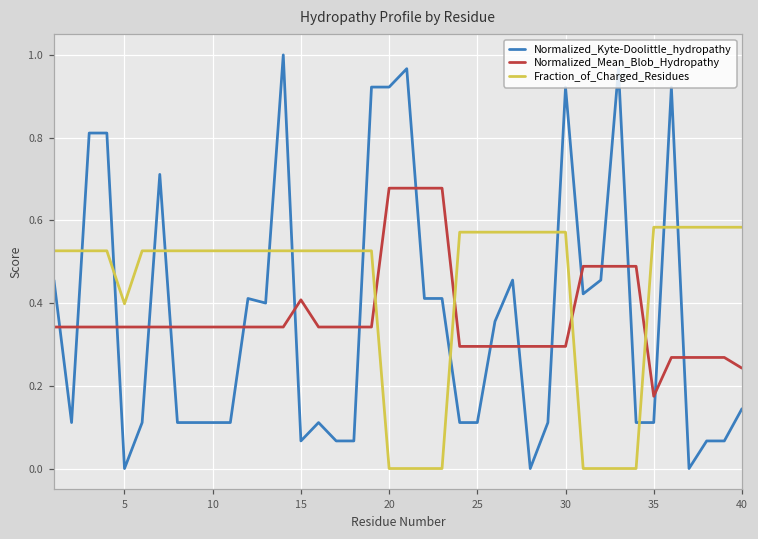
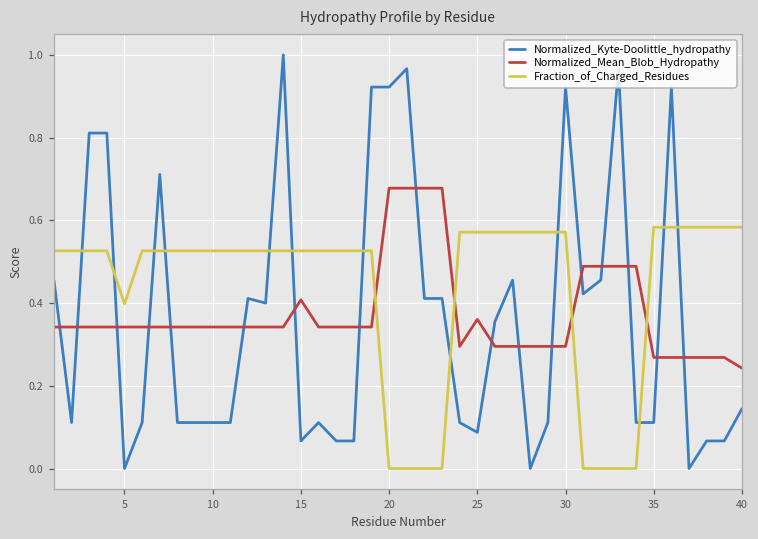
  {
    "Normalized_Kyte-Doolittle_hydropathy": {
      "5": 0.00,
      "10": 0.11,
      "15": 0.07,
      "20": 0.92,
-     "25": 0.11,
+     "25": 0.09,
      "35": 0.11,
      "40": 0.14
    },
    "Normalized_Mean_Blob_Hydropathy": {
      "5": 0.34,
      "10": 0.34,
      "15": 0.41,
      "20": 0.68,
-     "25": 0.30,
+     "25": 0.36,
      "30": 0.30,
-     "35": 0.17,
+     "35": 0.27,
      "40": 0.24
    },
    "Fraction_of_Charged_Residues": {
      "5": 0.40,
      "10": 0.53,
      "15": 0.53,
      "20": 0.00,
      "25": 0.57,
      "30": 0.57,
      "35": 0.58,
      "40": 0.58
    }
  }
